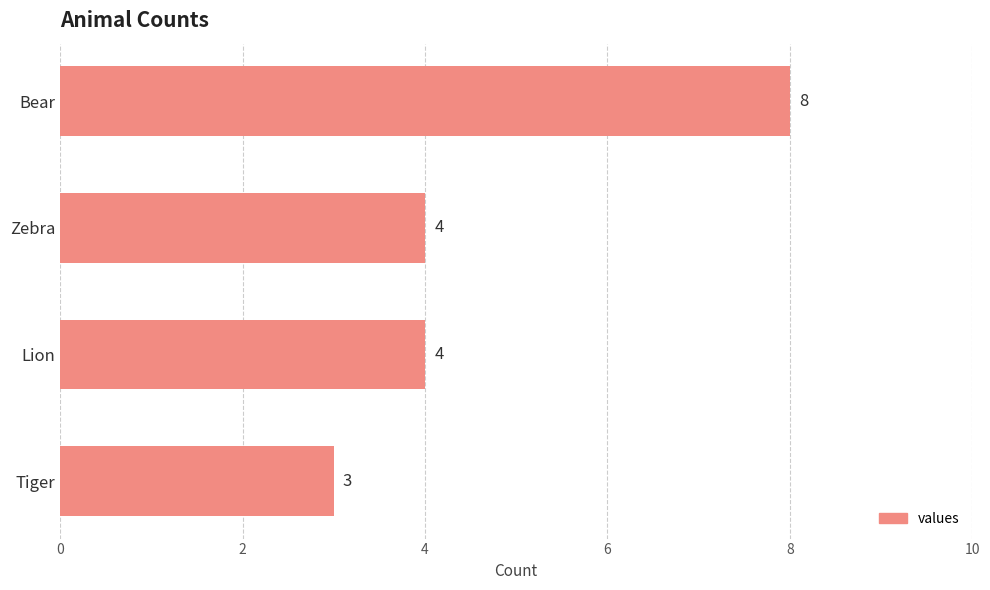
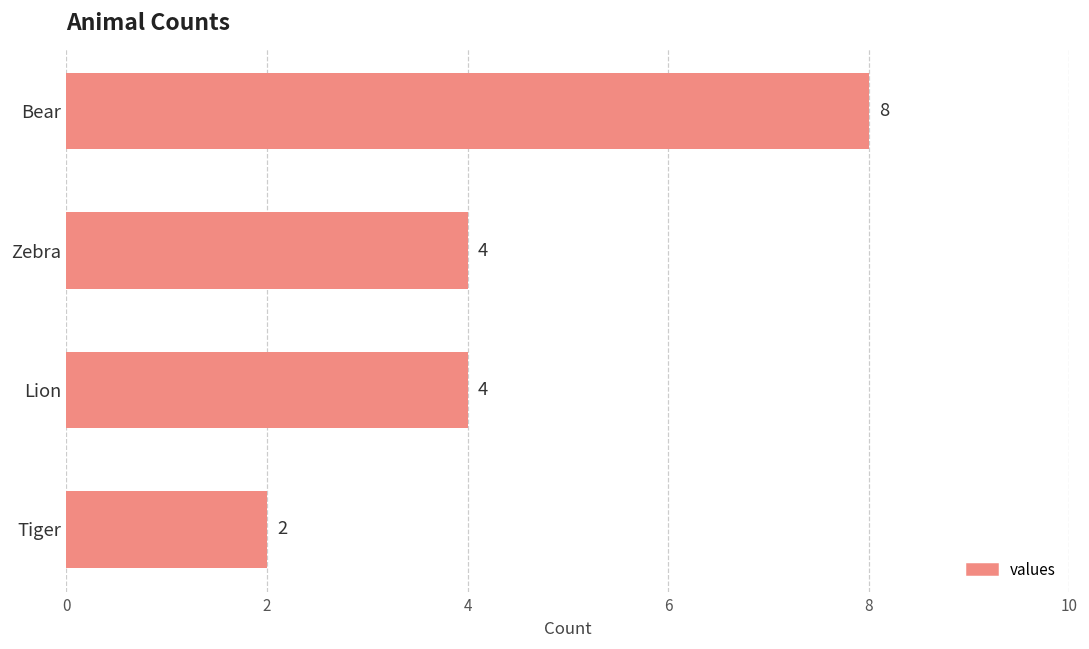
  {
    "Bear": 8,
    "Zebra": 4,
    "Lion": 4,
-   "Tiger": 3
+   "Tiger": 2
  }
